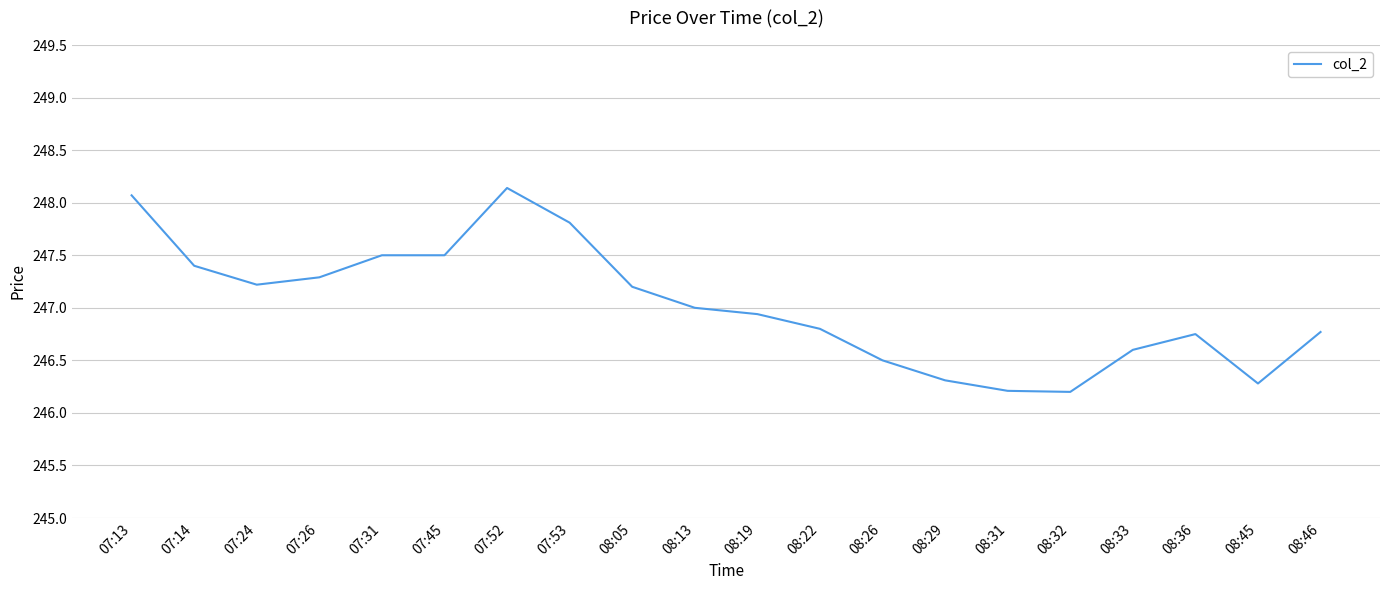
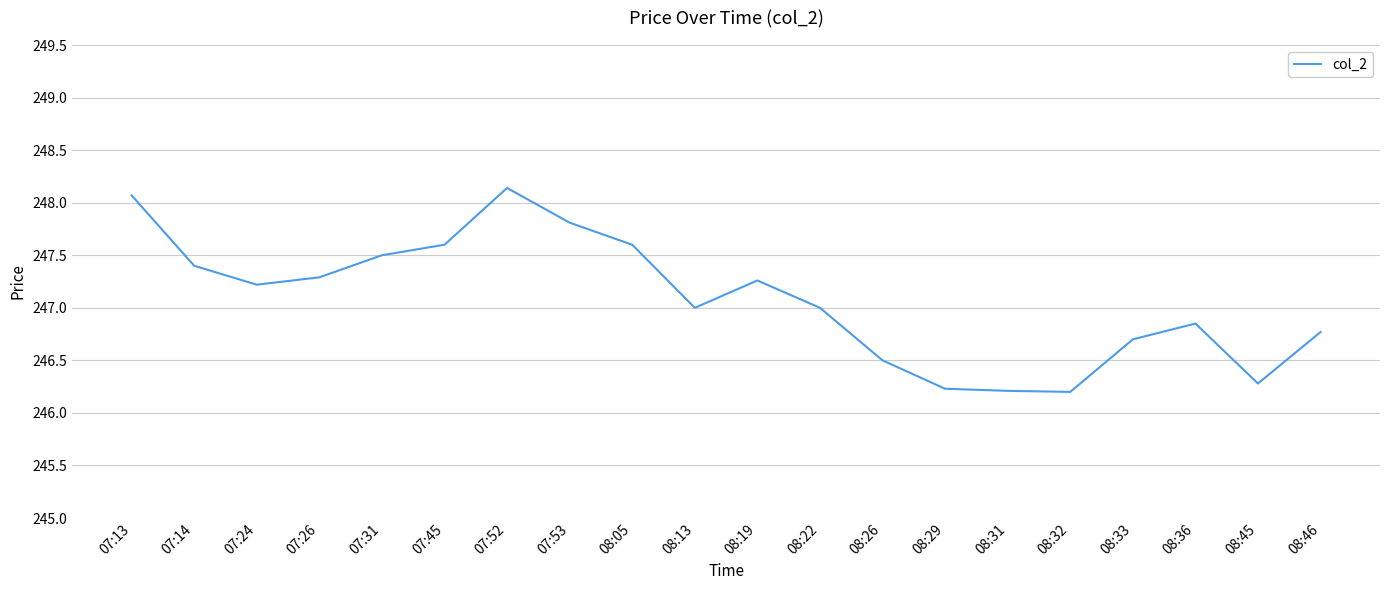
  {
    "07:13": 248.07,
    "07:14": 247.40,
    "07:24": 247.22,
    "07:26": 247.29,
    "07:31": 247.50,
-   "07:45": 247.5,
+   "07:45": 247.6,
    "07:52": 248.14,
    "07:53": 247.81,
-   "08:05": 247.2,
+   "08:05": 247.6,
    "08:13": 247.00,
-   "08:19": 246.94,
-   "08:22": 246.8,
+   "08:19": 247.26,
+   "08:22": 247.0,
    "08:26": 246.50,
-   "08:29": 246.31,
+   "08:29": 246.23,
    "08:31": 246.21,
    "08:32": 246.20,
-   "08:33": 246.6,
-   "08:36": 246.75,
+   "08:33": 246.7,
+   "08:36": 246.85,
    "08:45": 246.28,
    "08:46": 246.77
  }
